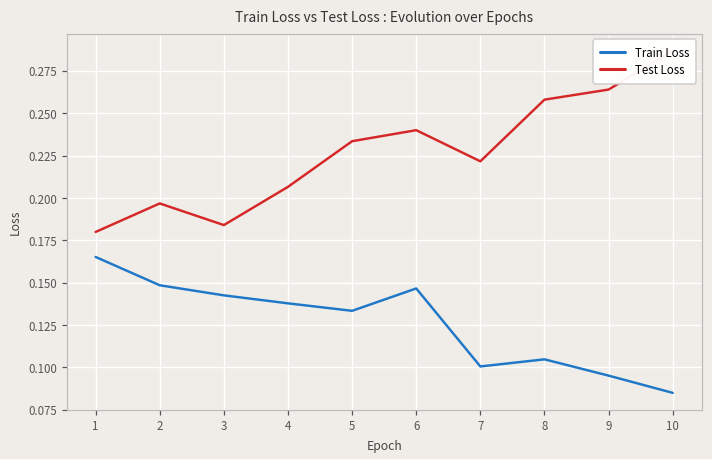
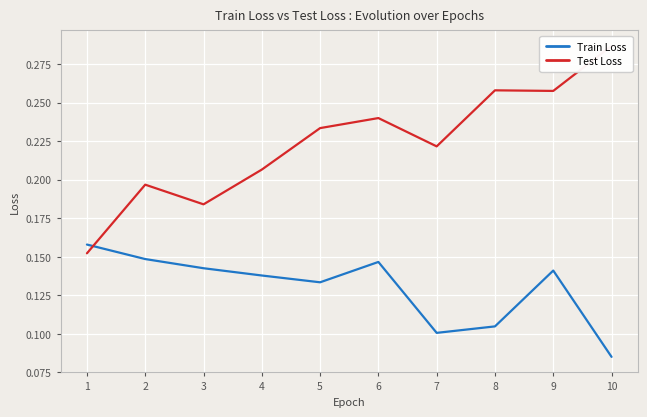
  {
    "Train Loss": {
-     "1": 0.165,
+     "1": 0.158,
      "2": 0.148,
      "3": 0.143,
      "4": 0.138,
      "5": 0.133,
      "6": 0.147,
      "7": 0.101,
      "8": 0.105,
-     "9": 0.095,
+     "9": 0.141,
      "10": 0.085
    },
    "Test Loss": {
-     "1": 0.180,
+     "1": 0.152,
      "2": 0.197,
      "3": 0.184,
      "4": 0.207,
      "5": 0.233,
      "6": 0.240,
      "7": 0.222,
      "8": 0.258,
-     "9": 0.264
+     "9": 0.258
    }
  }
